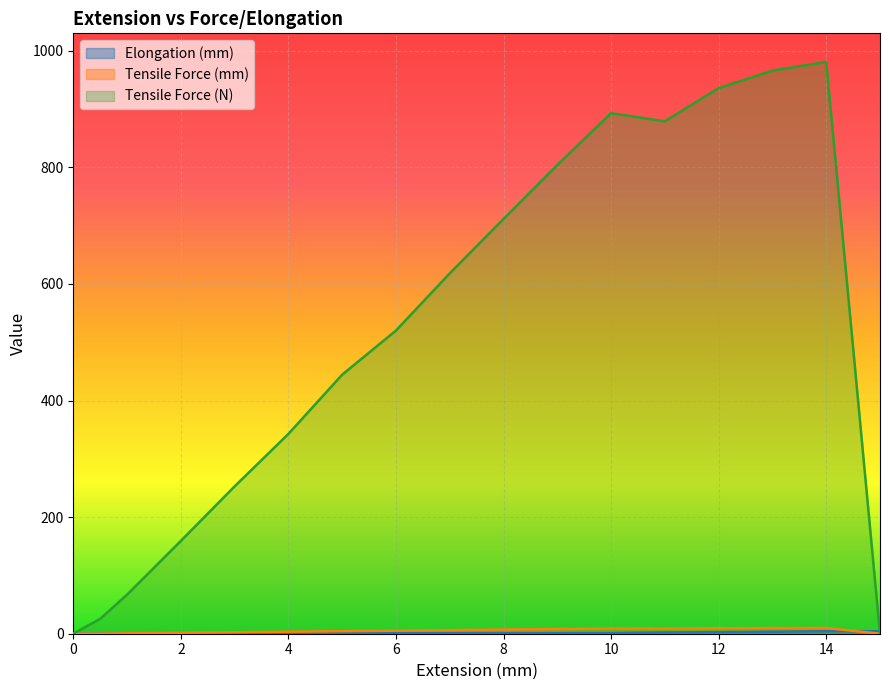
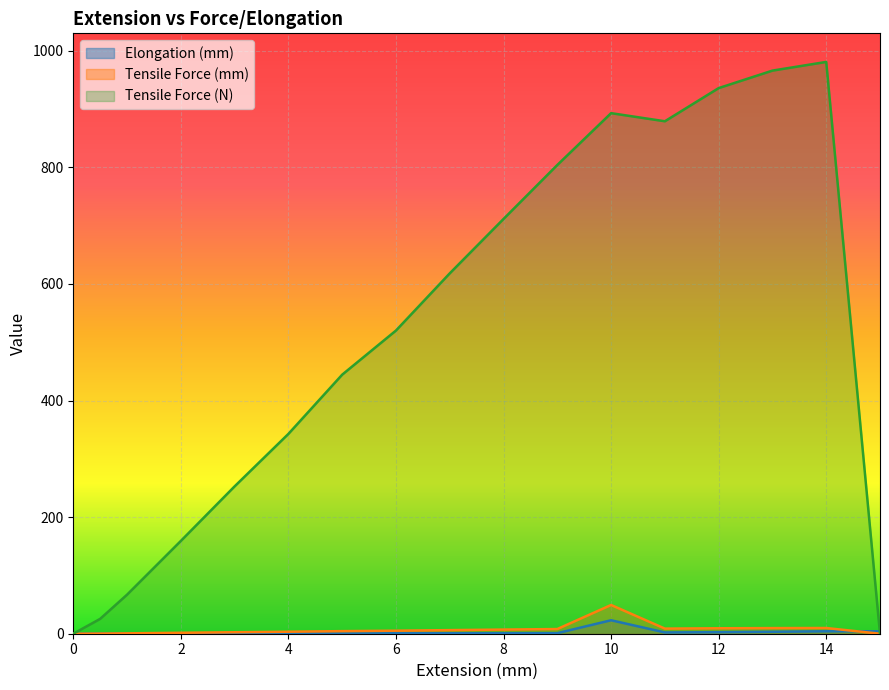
  {
    "Elongation (mm)": {
      "6": 0,
      "8": 0,
-     "10": 0,
+     "10": 20,
      "12": 0,
      "14": 0
    },
    "Tensile Force (mm)": {
      "6": 10,
      "8": 10,
-     "10": 10,
+     "10": 50,
      "12": 10,
      "14": 10
    },
    "Tensile Force (N)": {
      "2": 160,
      "4": 340,
      "6": 520,
      "8": 710,
      "10": 890,
      "12": 940,
      "14": 980
    }
  }
